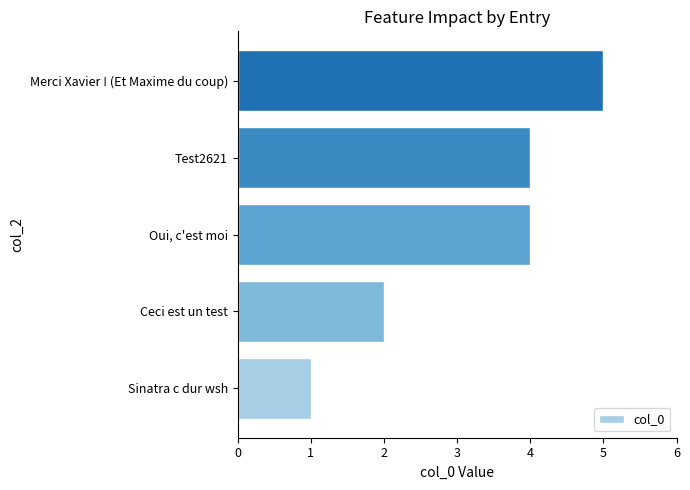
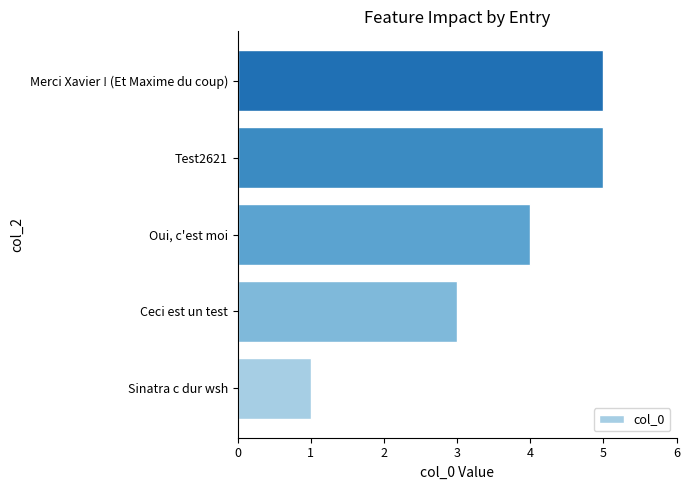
  {
    "Merci Xavier ! (Et Maxime du coup)": 5,
-   "Test2621": 4,
+   "Test2621": 5,
    "Oui, c'est moi": 4,
-   "Ceci est un test": 2,
+   "Ceci est un test": 3,
    "Sinatra c dur wsh": 1
  }
